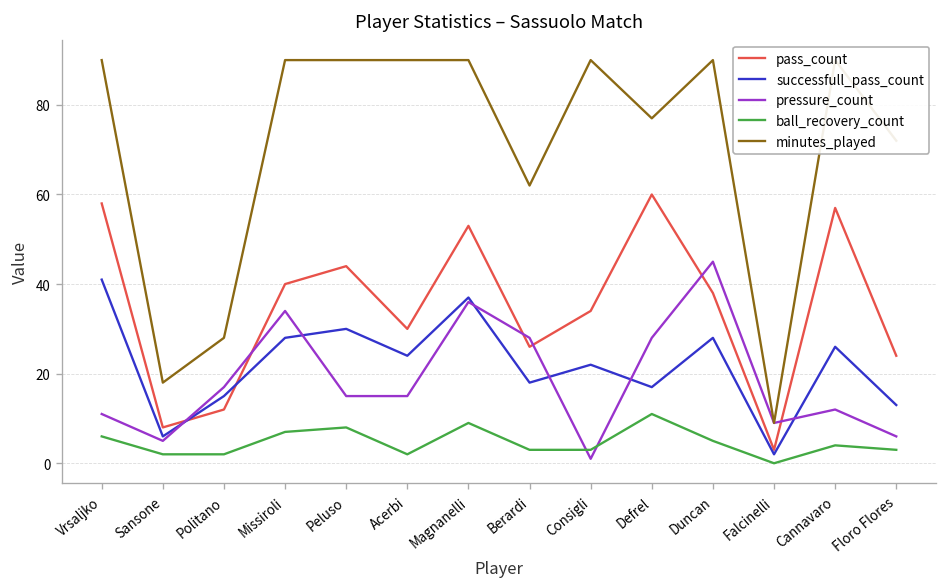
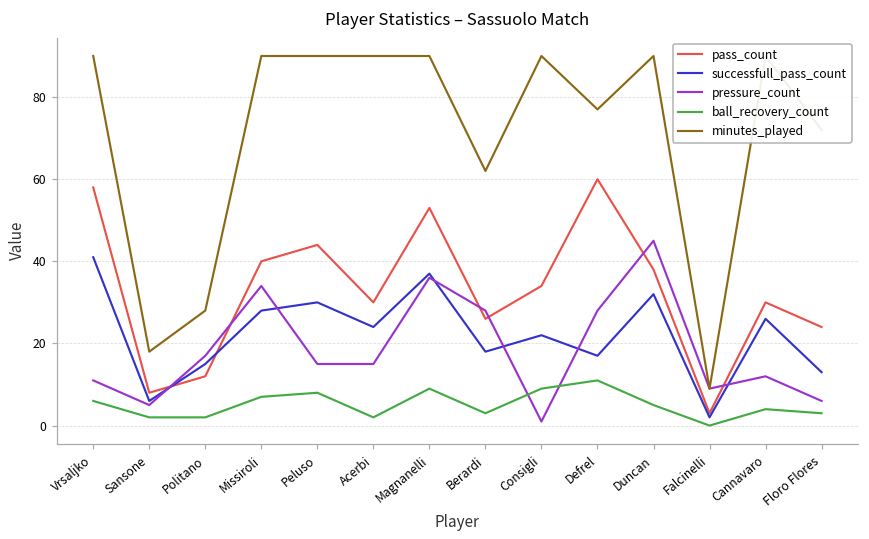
  {
    "pass_count": {
      "Vrsaljko": 58,
      "Sansone": 8,
      "Politano": 12,
      "Missiroli": 40,
      "Peluso": 44,
      "Acerbi": 30,
      "Magnanelli": 53,
      "Berardi": 26,
      "Consigli": 34,
      "Defrel": 60,
      "Duncan": 38,
      "Falcinelli": 3,
-     "Cannavaro": 57,
+     "Cannavaro": 30,
      "Floro Flores": 24
    },
    "successfull_pass_count": {
      "Vrsaljko": 41,
      "Sansone": 6,
      "Politano": 15,
      "Missiroli": 28,
      "Peluso": 30,
      "Acerbi": 24,
      "Magnanelli": 37,
      "Berardi": 18,
      "Consigli": 22,
      "Defrel": 17,
-     "Duncan": 28,
+     "Duncan": 32,
      "Falcinelli": 2,
      "Cannavaro": 26,
      "Floro Flores": 13
    },
    "pressure_count": {
      "Vrsaljko": 11,
      "Sansone": 5,
      "Politano": 17,
      "Missiroli": 34,
      "Peluso": 15,
      "Acerbi": 15,
      "Magnanelli": 36,
      "Berardi": 28,
      "Consigli": 1,
      "Defrel": 28,
      "Duncan": 45,
      "Cannavaro": 12,
      "Floro Flores": 6
    },
    "ball_recovery_count": {
      "Vrsaljko": 6,
      "Sansone": 2,
      "Politano": 2,
      "Missiroli": 7,
      "Peluso": 8,
      "Acerbi": 2,
      "Magnanelli": 9,
      "Berardi": 3,
-     "Consigli": 3,
+     "Consigli": 9,
      "Defrel": 11,
      "Duncan": 5,
      "Falcinelli": 0,
      "Cannavaro": 4,
      "Floro Flores": 3
    },
    "minutes_played": {
      "Vrsaljko": 90,
      "Sansone": 18,
      "Politano": 28,
      "Missiroli": 90,
      "Peluso": 90,
      "Acerbi": 90,
      "Magnanelli": 90,
      "Berardi": 62,
      "Consigli": 90,
      "Defrel": 77,
      "Duncan": 90
    }
  }
